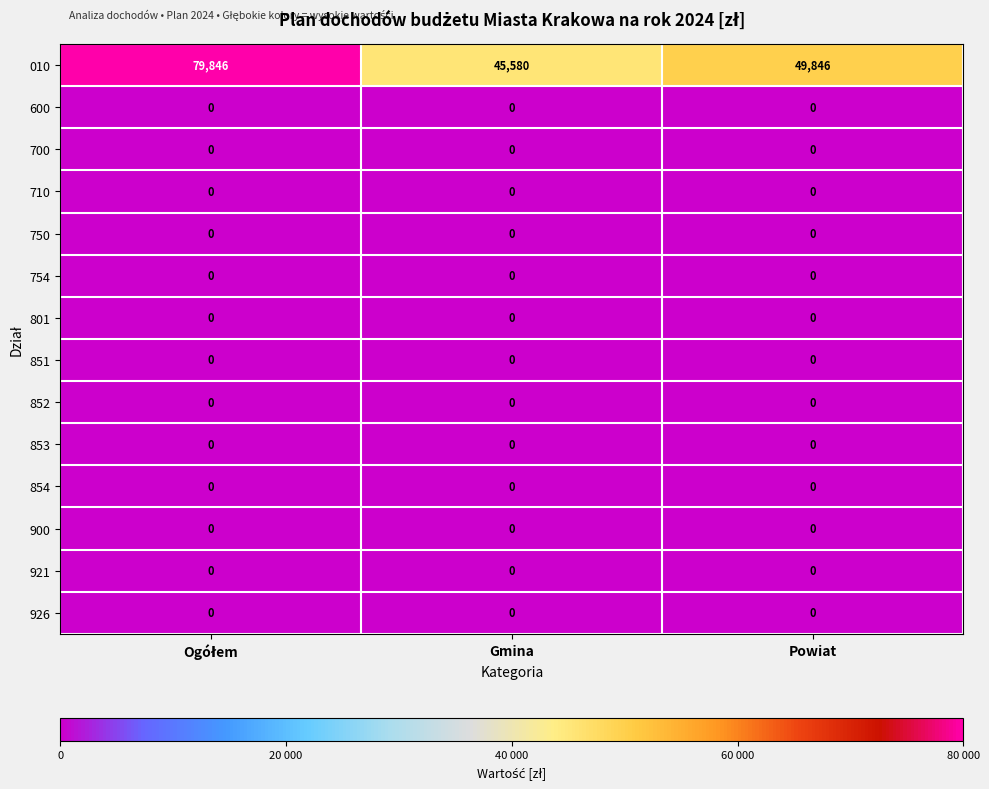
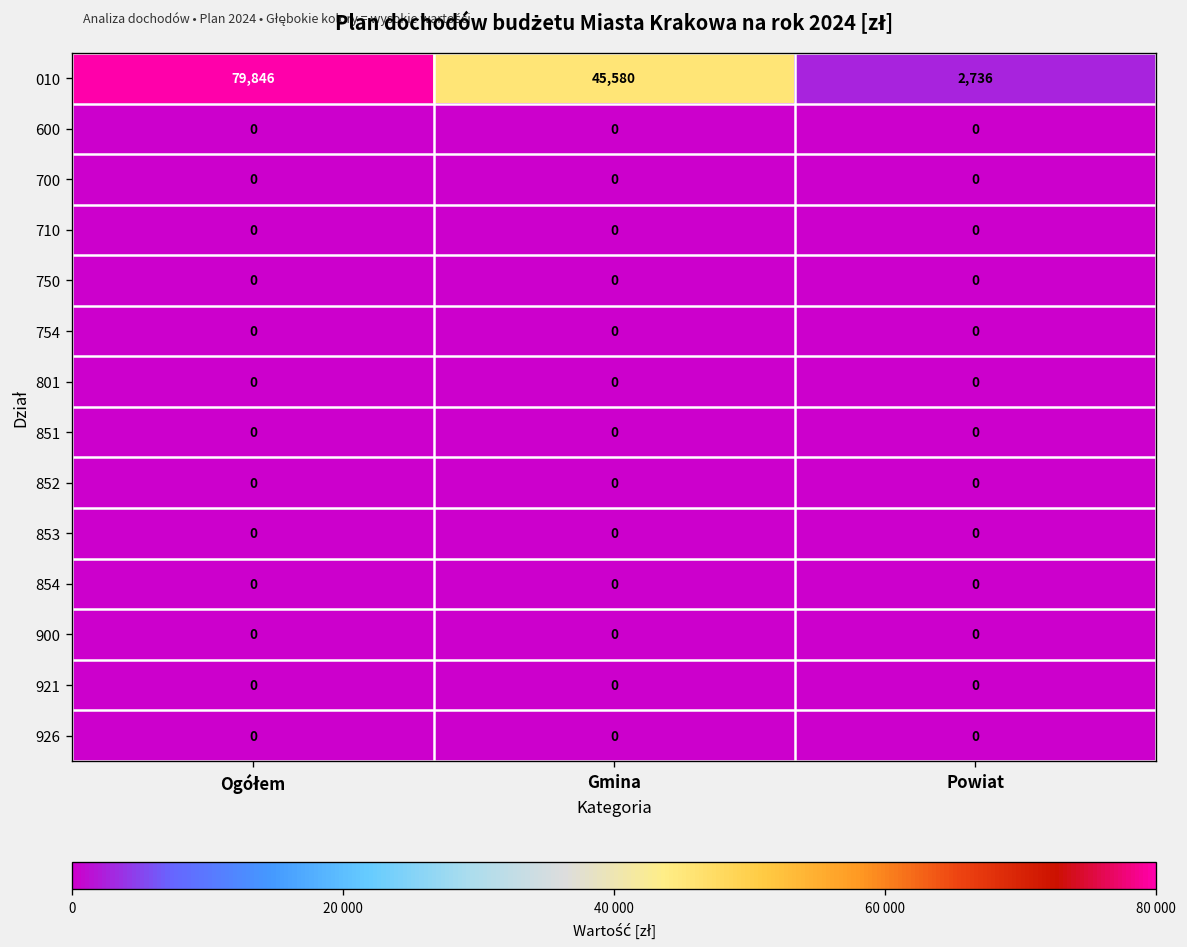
  {
    "010": {
      "Ogółem": "79,846",
      "Gmina": "45,580",
-     "Powiat": "49,846"
+     "Powiat": "2,736"
    },
    "600": {
      "Ogółem": "0",
      "Gmina": "0",
      "Powiat": "0"
    },
    "700": {
      "Ogółem": "0",
      "Gmina": "0",
      "Powiat": "0"
    },
    "710": {
      "Ogółem": "0",
      "Gmina": "0",
      "Powiat": "0"
    },
    "750": {
      "Ogółem": "0",
      "Gmina": "0",
      "Powiat": "0"
    },
    "754": {
      "Ogółem": "0",
      "Gmina": "0",
      "Powiat": "0"
    },
    "801": {
      "Ogółem": "0",
      "Gmina": "0",
      "Powiat": "0"
    },
    "851": {
      "Ogółem": "0",
      "Gmina": "0",
      "Powiat": "0"
    },
    "852": {
      "Ogółem": "0",
      "Gmina": "0",
      "Powiat": "0"
    },
    "853": {
      "Ogółem": "0",
      "Gmina": "0",
      "Powiat": "0"
    },
    "854": {
      "Ogółem": "0",
      "Gmina": "0",
      "Powiat": "0"
    },
    "900": {
      "Ogółem": "0",
      "Gmina": "0",
      "Powiat": "0"
    },
    "921": {
      "Ogółem": "0",
      "Gmina": "0",
      "Powiat": "0"
    },
    "926": {
      "Ogółem": "0",
      "Gmina": "0",
      "Powiat": "0"
    }
  }
